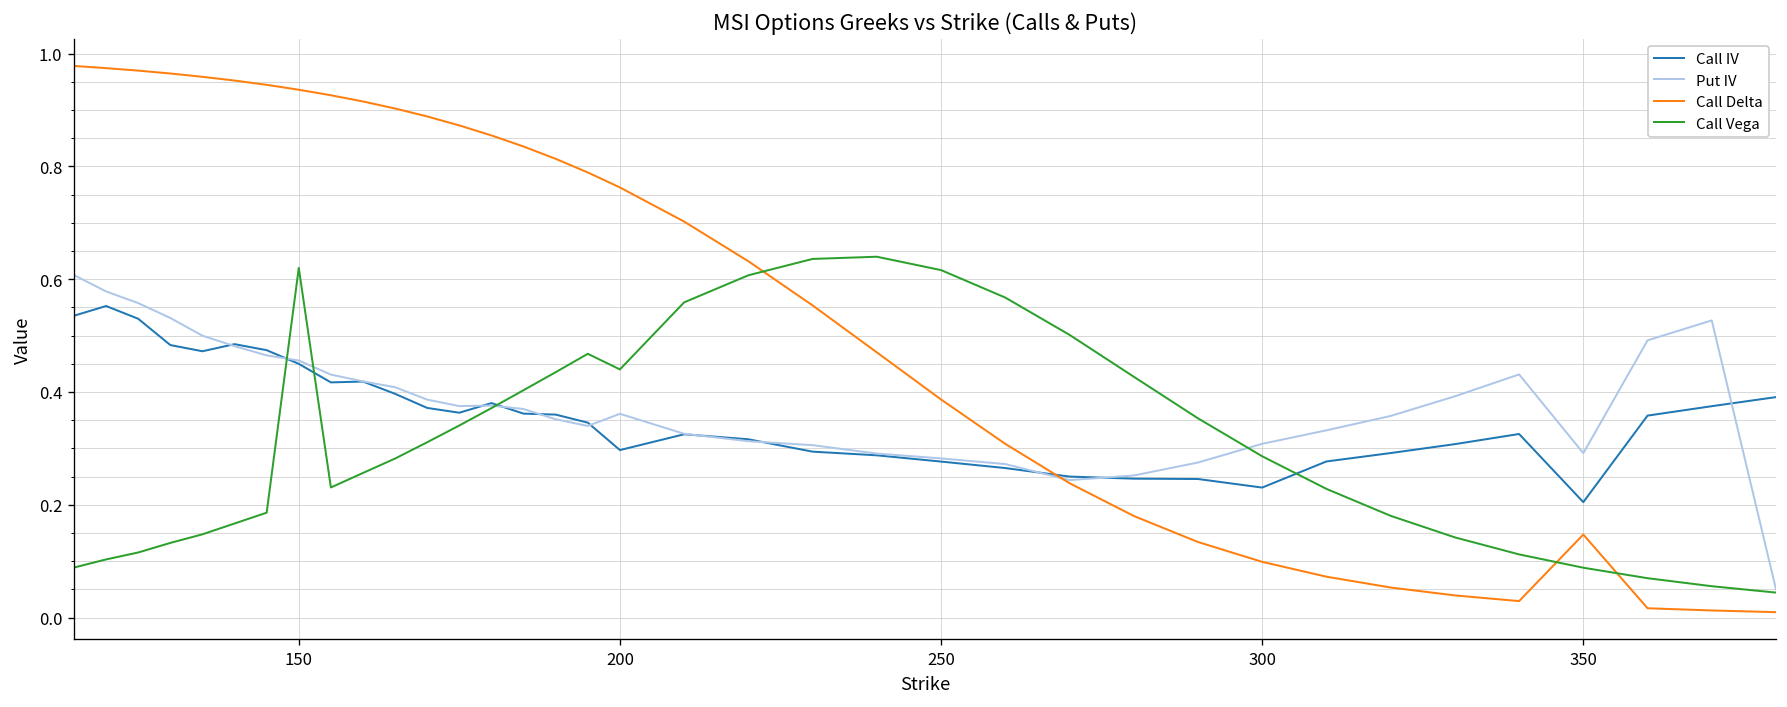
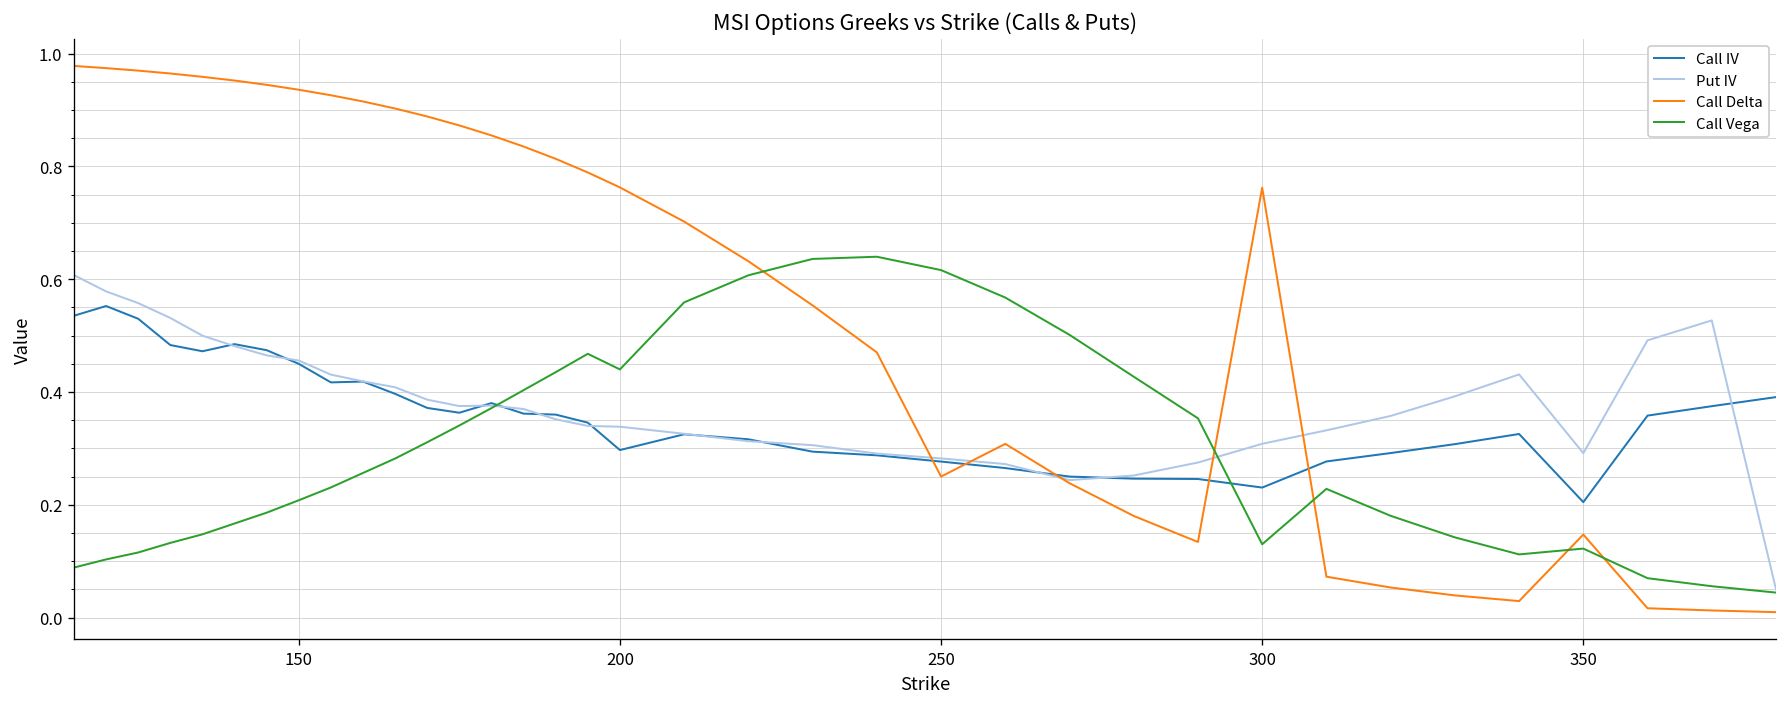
  {
    "Call IV": {
      "150": 0.45,
      "200": 0.30,
      "250": 0.28,
      "300": 0.23,
      "350": 0.20
    },
    "Put IV": {
      "150": 0.46,
-     "200": 0.36,
+     "200": 0.34,
      "250": 0.28,
      "300": 0.31,
      "350": 0.29
    },
    "Call Delta": {
      "150": 0.94,
      "200": 0.76,
-     "250": 0.39,
-     "300": 0.10,
+     "250": 0.25,
+     "300": 0.76,
      "350": 0.15
    },
    "Call Vega": {
-     "150": 0.62,
+     "150": 0.21,
      "200": 0.44,
      "250": 0.62,
-     "300": 0.29,
-     "350": 0.09
+     "300": 0.13,
+     "350": 0.12
    }
  }
